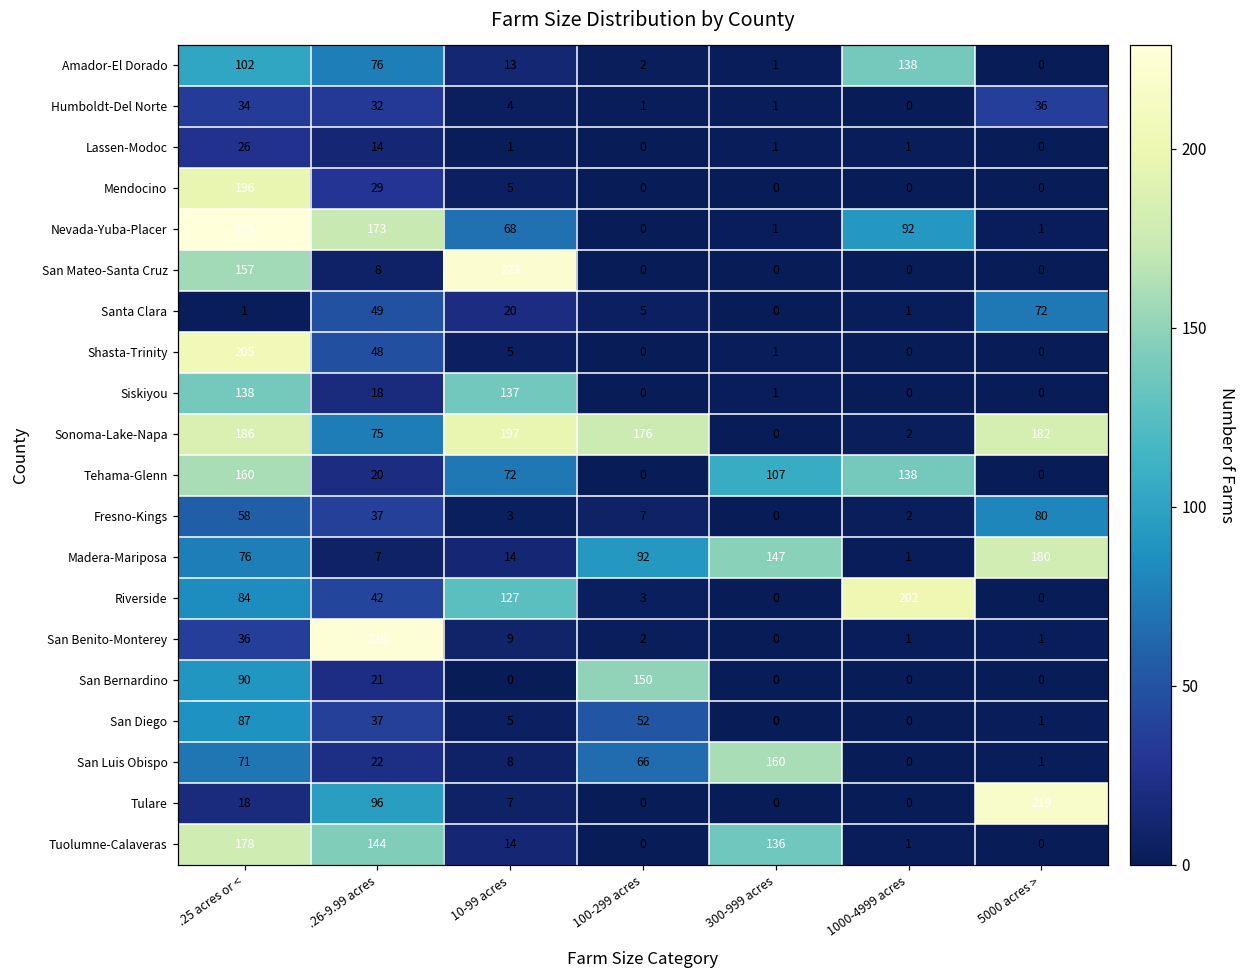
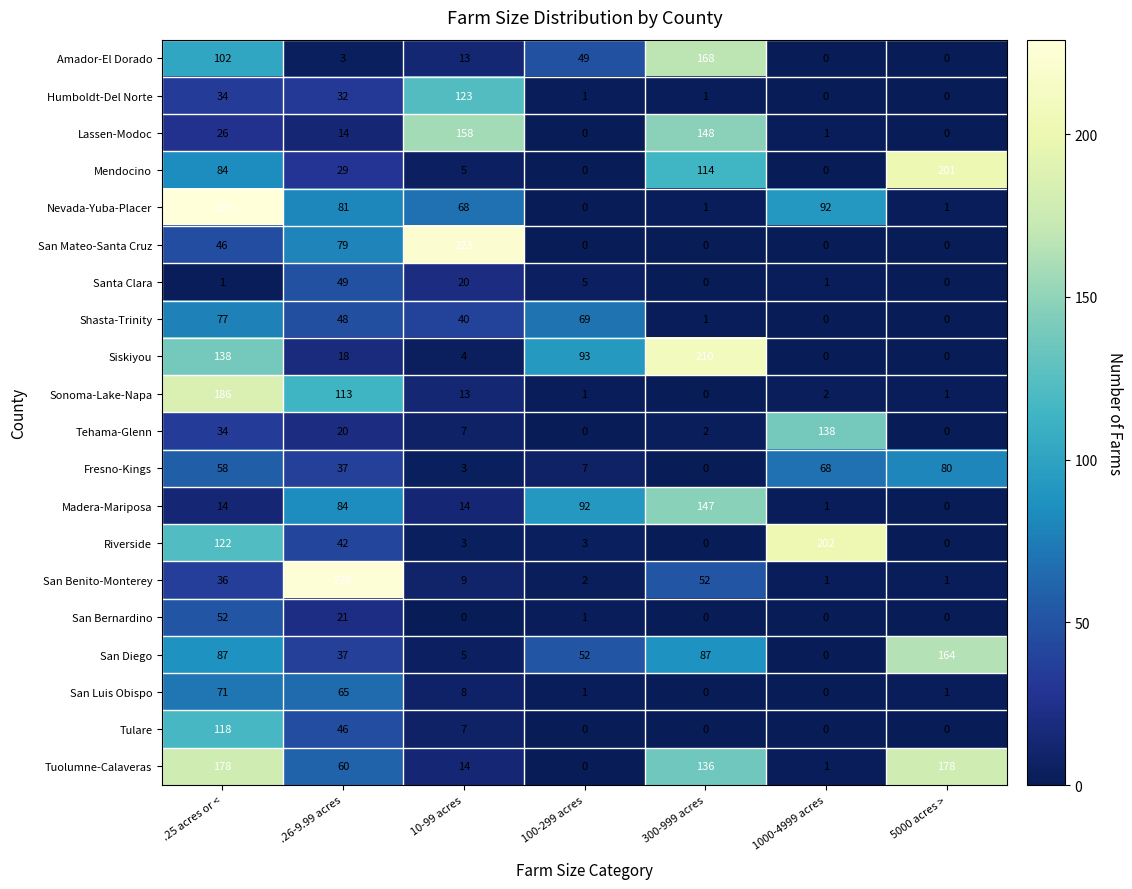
  {
    "Amador-El Dorado": {
      ".25 acres or <": 102,
-     ".26-9.99 acres": 76,
+     ".26-9.99 acres": 3,
      "10-99 acres": 13,
-     "100-299 acres": 2,
-     "300-999 acres": 1,
-     "1000-4999 acres": 138,
+     "100-299 acres": 49,
+     "300-999 acres": 168,
+     "1000-4999 acres": 0,
      "5000 acres >": 0
    },
    "Humboldt-Del Norte": {
      ".25 acres or <": 34,
      ".26-9.99 acres": 32,
-     "10-99 acres": 4,
+     "10-99 acres": 123,
      "100-299 acres": 1,
      "300-999 acres": 1,
      "1000-4999 acres": 0,
-     "5000 acres >": 36
+     "5000 acres >": 0
    },
    "Lassen-Modoc": {
      ".25 acres or <": 26,
      ".26-9.99 acres": 14,
-     "10-99 acres": 1,
+     "10-99 acres": 158,
      "100-299 acres": 0,
-     "300-999 acres": 1,
+     "300-999 acres": 148,
      "1000-4999 acres": 1,
      "5000 acres >": 0
    },
    "Mendocino": {
-     ".25 acres or <": 196,
+     ".25 acres or <": 84,
      ".26-9.99 acres": 29,
      "10-99 acres": 5,
      "100-299 acres": 0,
-     "300-999 acres": 0,
+     "300-999 acres": 114,
      "1000-4999 acres": 0,
-     "5000 acres >": 0
+     "5000 acres >": 201
    },
    "Nevada-Yuba-Placer": {
-     ".26-9.99 acres": 173,
+     ".26-9.99 acres": 81,
      "10-99 acres": 68,
      "100-299 acres": 0,
      "300-999 acres": 1,
      "1000-4999 acres": 92,
      "5000 acres >": 1
    },
    "San Mateo-Santa Cruz": {
-     ".25 acres or <": 157,
-     ".26-9.99 acres": 8,
+     ".25 acres or <": 46,
+     ".26-9.99 acres": 79,
      "100-299 acres": 0,
      "300-999 acres": 0,
      "1000-4999 acres": 0,
      "5000 acres >": 0
    },
    "Santa Clara": {
      ".25 acres or <": 1,
      ".26-9.99 acres": 49,
      "10-99 acres": 20,
      "100-299 acres": 5,
      "300-999 acres": 0,
      "1000-4999 acres": 1,
-     "5000 acres >": 72
+     "5000 acres >": 0
    },
    "Shasta-Trinity": {
-     ".25 acres or <": 205,
+     ".25 acres or <": 77,
      ".26-9.99 acres": 48,
-     "10-99 acres": 5,
-     "100-299 acres": 0,
+     "10-99 acres": 40,
+     "100-299 acres": 69,
      "300-999 acres": 1,
      "1000-4999 acres": 0,
      "5000 acres >": 0
    },
    "Siskiyou": {
      ".25 acres or <": 138,
      ".26-9.99 acres": 18,
-     "10-99 acres": 137,
-     "100-299 acres": 0,
-     "300-999 acres": 1,
+     "10-99 acres": 4,
+     "100-299 acres": 93,
+     "300-999 acres": 210,
      "1000-4999 acres": 0,
      "5000 acres >": 0
    },
    "Sonoma-Lake-Napa": {
      ".25 acres or <": 186,
-     ".26-9.99 acres": 75,
-     "10-99 acres": 197,
-     "100-299 acres": 176,
+     ".26-9.99 acres": 113,
+     "10-99 acres": 13,
+     "100-299 acres": 1,
      "300-999 acres": 0,
      "1000-4999 acres": 2,
-     "5000 acres >": 182
+     "5000 acres >": 1
    },
    "Tehama-Glenn": {
-     ".25 acres or <": 160,
+     ".25 acres or <": 34,
      ".26-9.99 acres": 20,
-     "10-99 acres": 72,
+     "10-99 acres": 7,
      "100-299 acres": 0,
-     "300-999 acres": 107,
+     "300-999 acres": 2,
      "1000-4999 acres": 138,
      "5000 acres >": 0
    },
    "Fresno-Kings": {
      ".25 acres or <": 58,
      ".26-9.99 acres": 37,
      "10-99 acres": 3,
      "100-299 acres": 7,
      "300-999 acres": 0,
-     "1000-4999 acres": 2,
+     "1000-4999 acres": 68,
      "5000 acres >": 80
    },
    "Madera-Mariposa": {
-     ".25 acres or <": 76,
-     ".26-9.99 acres": 7,
+     ".25 acres or <": 14,
+     ".26-9.99 acres": 84,
      "10-99 acres": 14,
      "100-299 acres": 92,
      "300-999 acres": 147,
      "1000-4999 acres": 1,
-     "5000 acres >": 180
+     "5000 acres >": 0
    },
    "Riverside": {
-     ".25 acres or <": 84,
+     ".25 acres or <": 122,
      ".26-9.99 acres": 42,
-     "10-99 acres": 127,
+     "10-99 acres": 3,
      "100-299 acres": 3,
      "300-999 acres": 0,
      "1000-4999 acres": 202,
      "5000 acres >": 0
    },
    "San Benito-Monterey": {
      ".25 acres or <": 36,
      "10-99 acres": 9,
      "100-299 acres": 2,
-     "300-999 acres": 0,
+     "300-999 acres": 52,
      "1000-4999 acres": 1,
      "5000 acres >": 1
    },
    "San Bernardino": {
-     ".25 acres or <": 90,
+     ".25 acres or <": 52,
      ".26-9.99 acres": 21,
      "10-99 acres": 0,
-     "100-299 acres": 150,
+     "100-299 acres": 1,
      "300-999 acres": 0,
      "1000-4999 acres": 0,
      "5000 acres >": 0
    },
    "San Diego": {
      ".25 acres or <": 87,
      ".26-9.99 acres": 37,
      "10-99 acres": 5,
      "100-299 acres": 52,
-     "300-999 acres": 0,
+     "300-999 acres": 87,
      "1000-4999 acres": 0,
-     "5000 acres >": 1
+     "5000 acres >": 164
    },
    "San Luis Obispo": {
      ".25 acres or <": 71,
-     ".26-9.99 acres": 22,
+     ".26-9.99 acres": 65,
      "10-99 acres": 8,
-     "100-299 acres": 66,
-     "300-999 acres": 160,
+     "100-299 acres": 1,
+     "300-999 acres": 0,
      "1000-4999 acres": 0,
      "5000 acres >": 1
    },
    "Tulare": {
-     ".25 acres or <": 18,
-     ".26-9.99 acres": 96,
+     ".25 acres or <": 118,
+     ".26-9.99 acres": 46,
      "10-99 acres": 7,
      "100-299 acres": 0,
      "300-999 acres": 0,
      "1000-4999 acres": 0,
-     "5000 acres >": 219
+     "5000 acres >": 0
    },
    "Tuolumne-Calaveras": {
      ".25 acres or <": 178,
-     ".26-9.99 acres": 144,
+     ".26-9.99 acres": 60,
      "10-99 acres": 14,
      "100-299 acres": 0,
      "300-999 acres": 136,
      "1000-4999 acres": 1,
-     "5000 acres >": 0
+     "5000 acres >": 178
    }
  }
